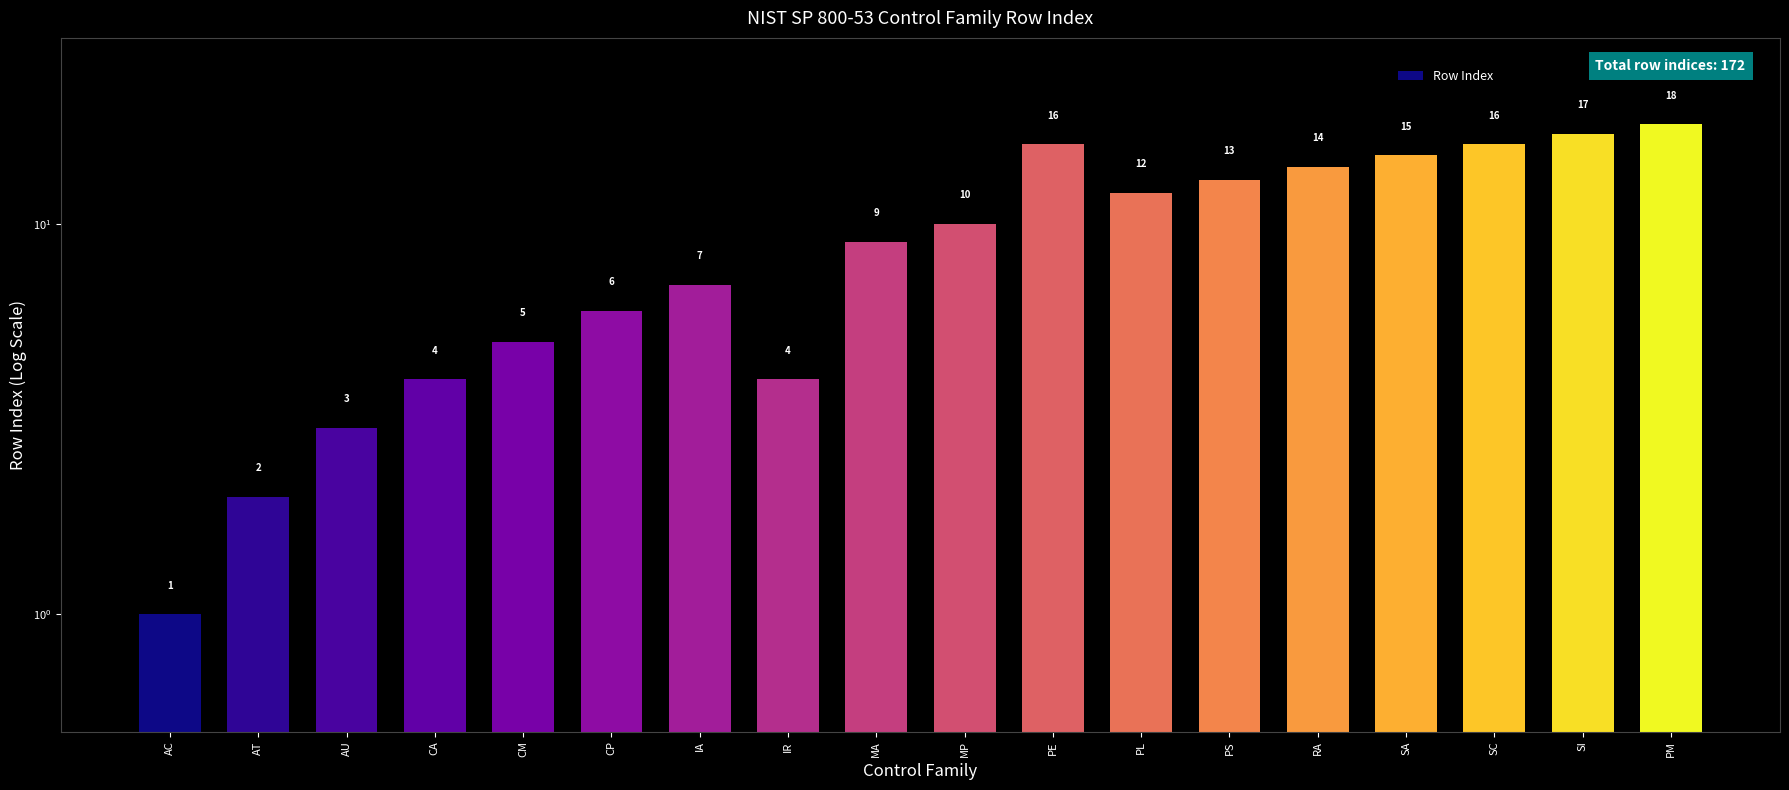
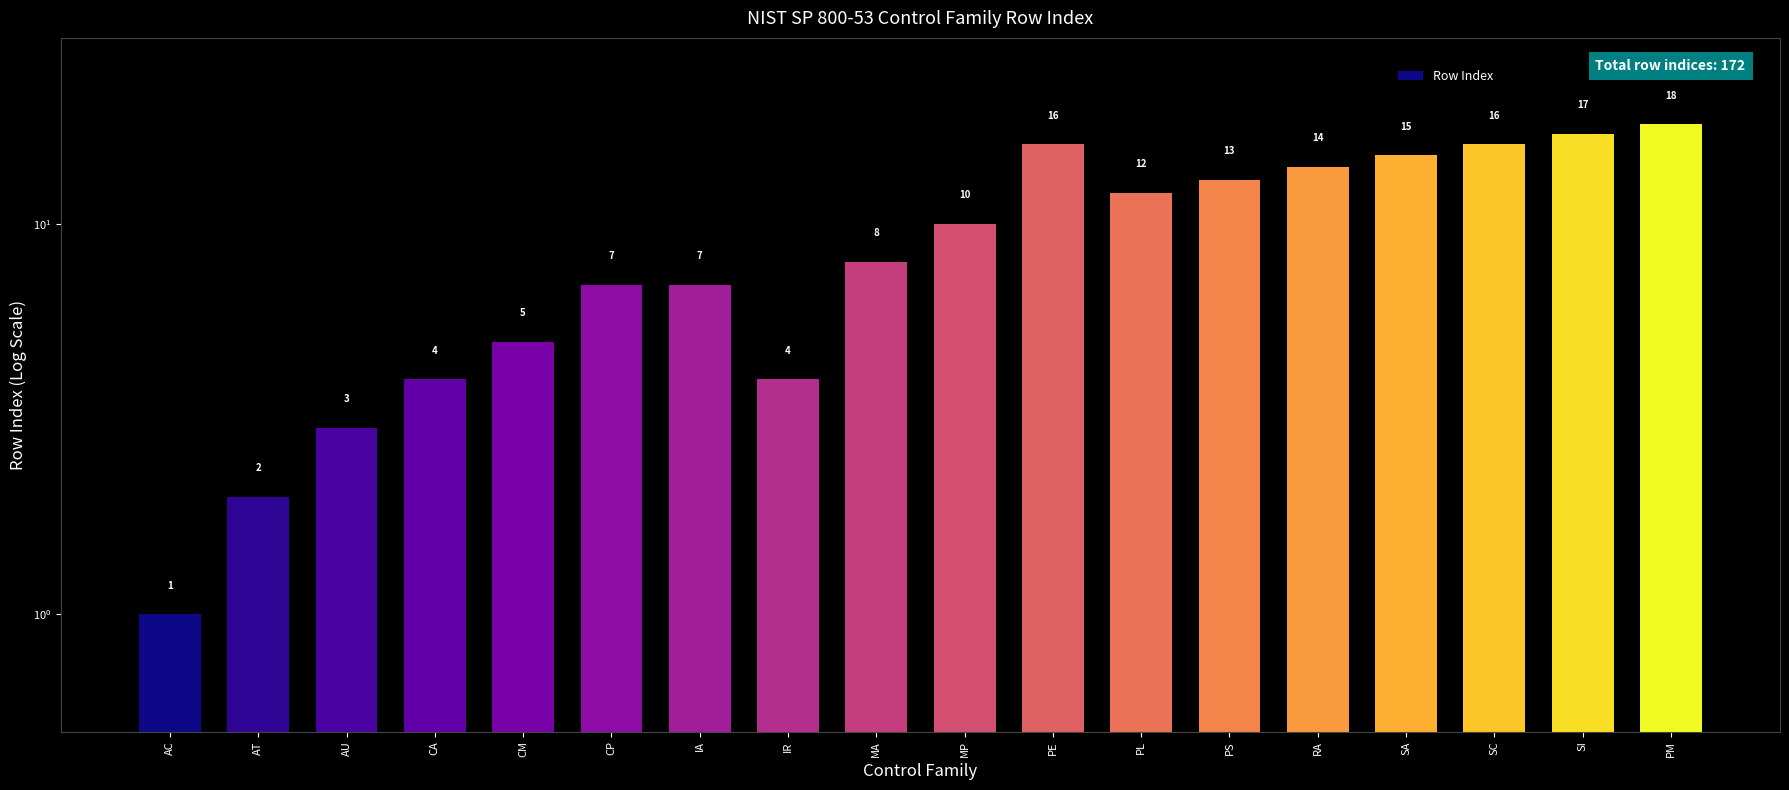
  {
    "AC": 1,
    "AT": 2,
    "AU": 3,
    "CA": 4,
    "CM": 5,
-   "CP": 6,
+   "CP": 7,
    "IA": 7,
    "IR": 4,
-   "MA": 9,
+   "MA": 8,
    "MP": 10,
    "PE": 16,
    "PL": 12,
    "PS": 13,
    "RA": 14,
    "SA": 15,
    "SC": 16,
    "SI": 17,
    "PM": 18
  }
